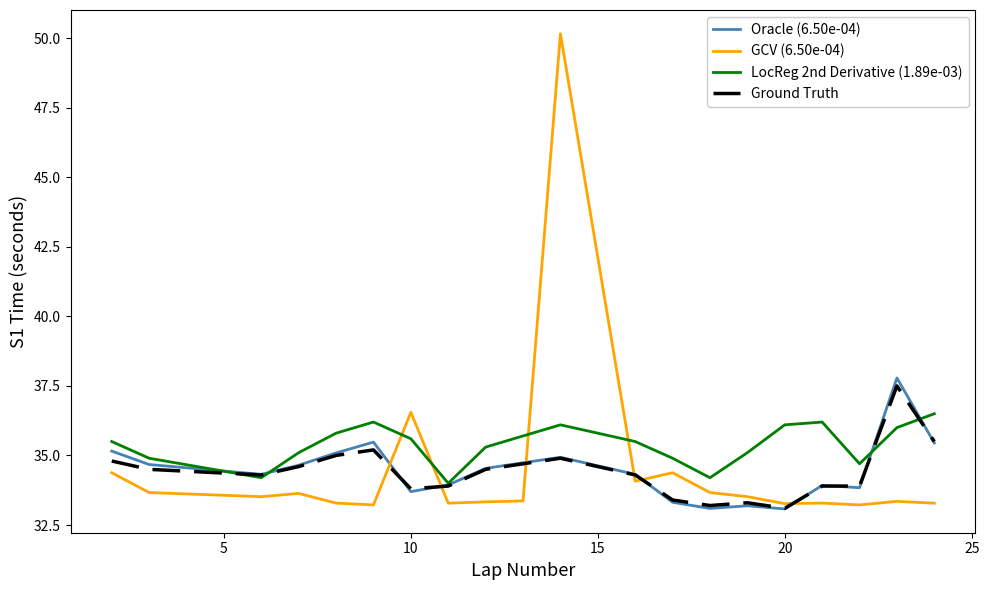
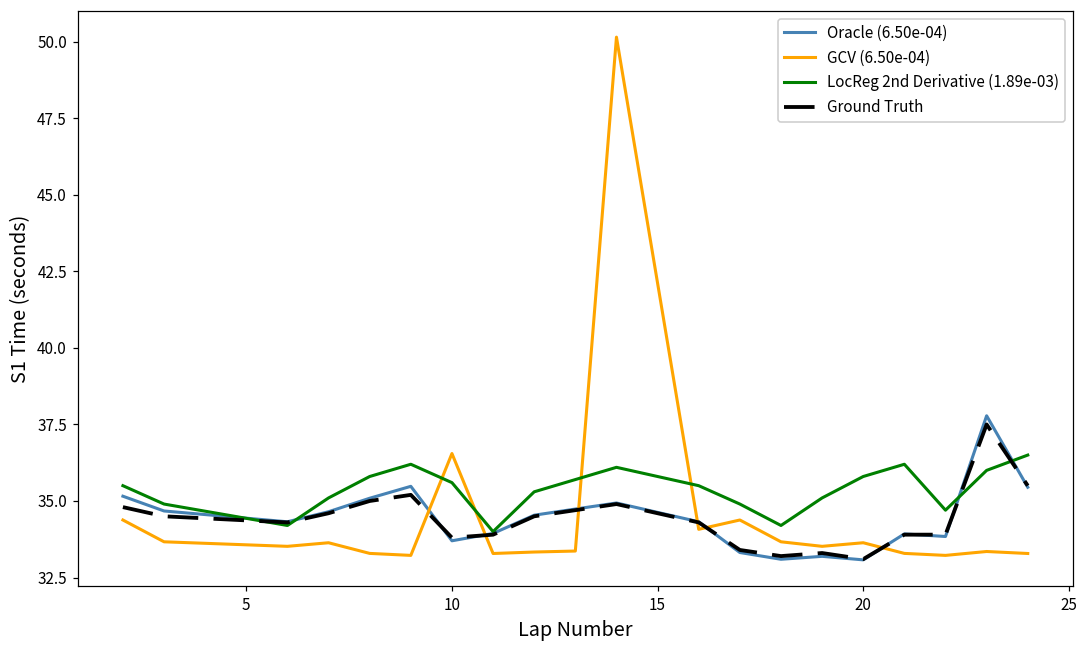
  {
    "Oracle (6.50e-04)": {
      "10": 33.7
    },
    "GCV (6.50e-04)": {
      "10": 36.6,
-     "20": 33.3
+     "20": 33.6
    },
    "LocReg 2nd Derivative (1.89e-03)": {
      "10": 35.6,
-     "20": 36.1
+     "20": 35.8
    },
    "Ground Truth": {
      "10": 33.8
    }
  }
